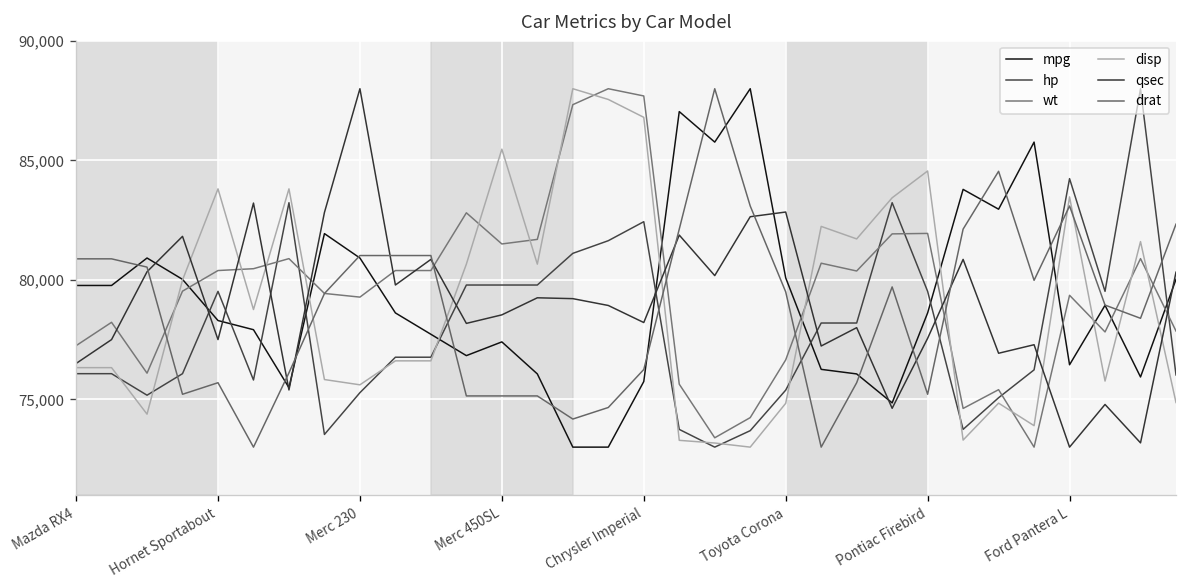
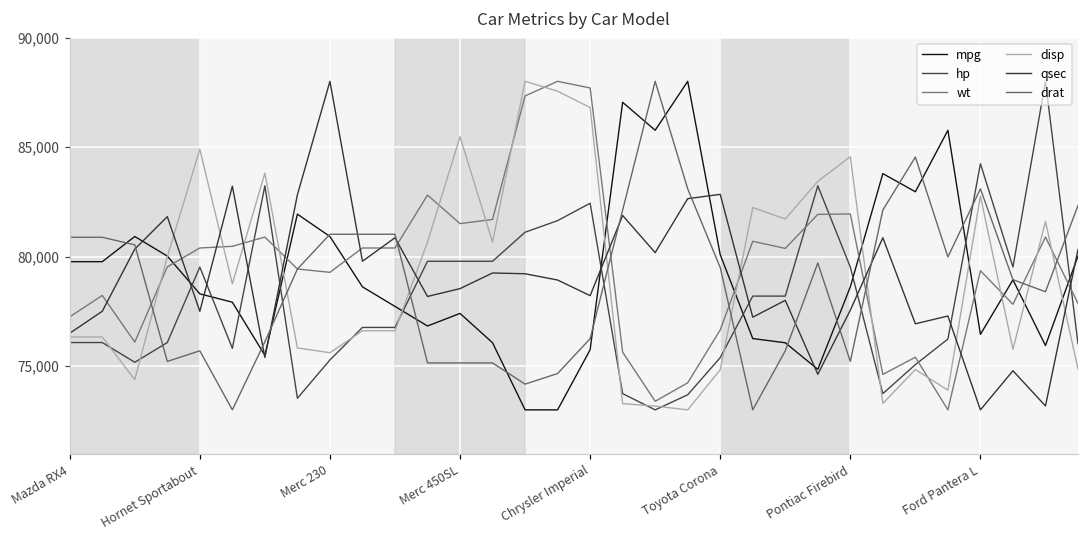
  {
    "disp": {
      "Mazda RX4": "76,300",
-     "Hornet Sportabout": "83,800",
+     "Hornet Sportabout": "84,900",
      "Merc 230": "75,600",
      "Merc 450SL": "85,500",
      "Chrysler Imperial": "86,800",
      "Toyota Corona": "74,800",
      "Pontiac Firebird": "84,600",
-     "Ford Pantera L": "83,500"
+     "Ford Pantera L": "82,800"
    }
  }
